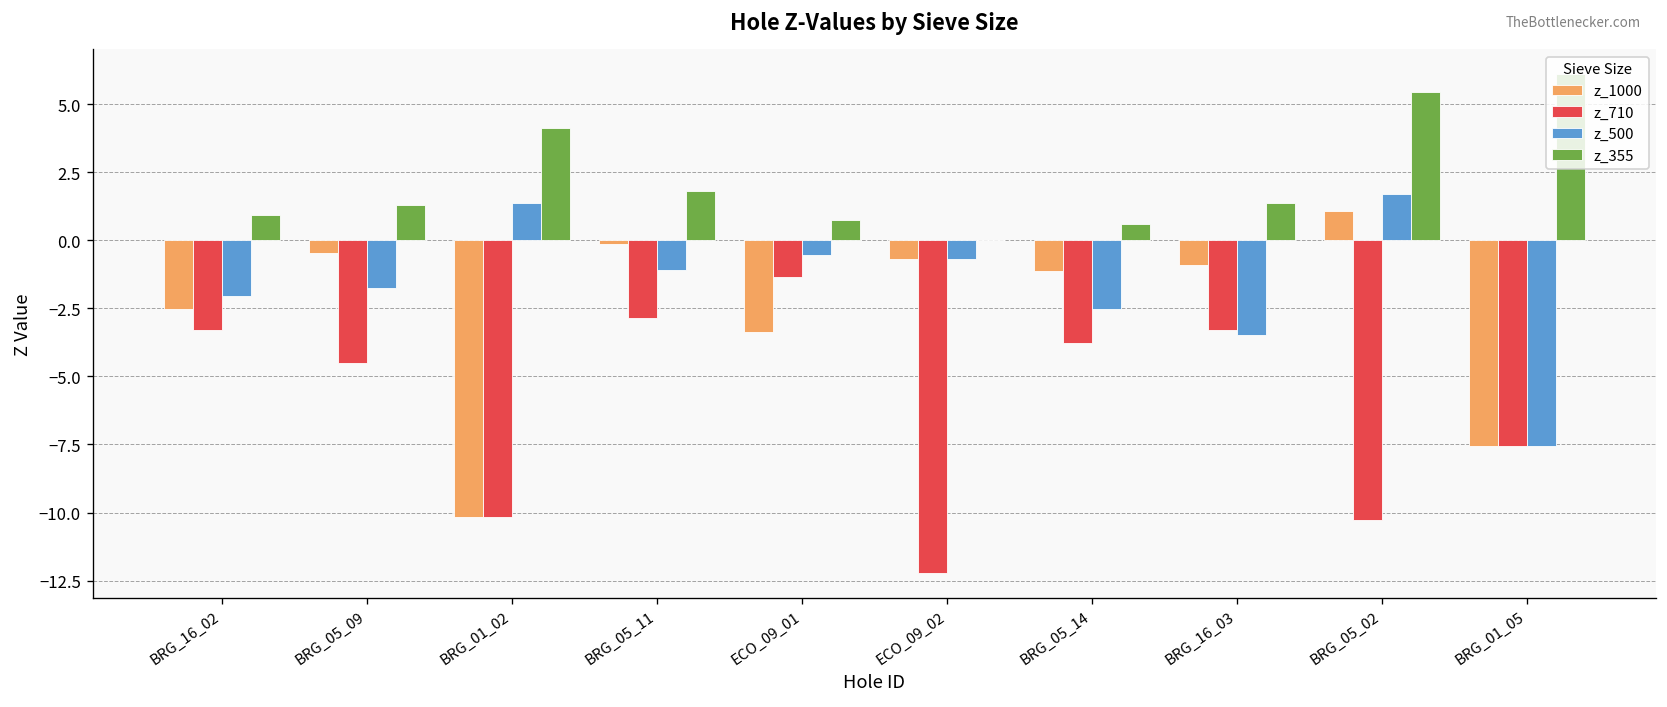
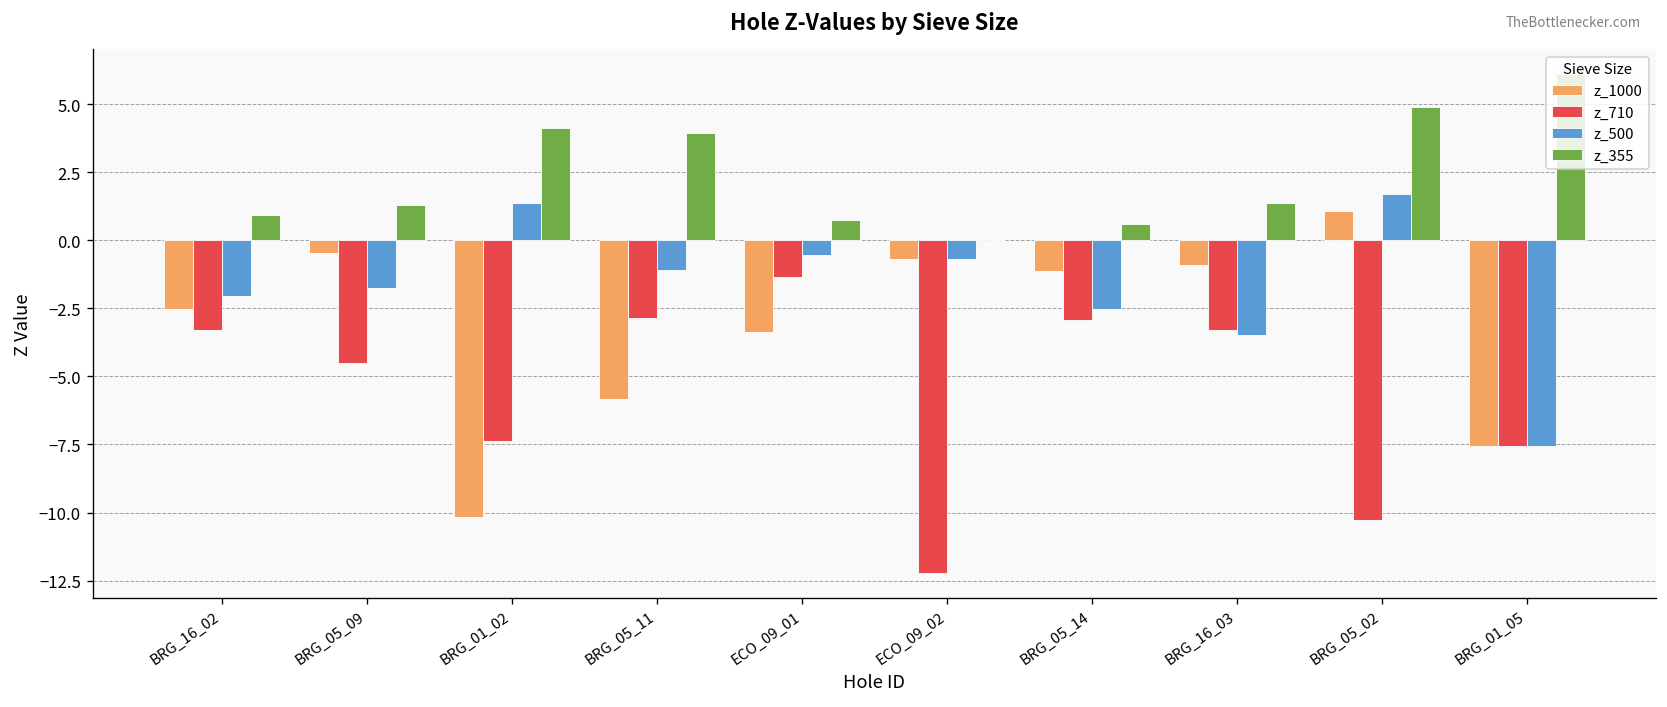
  {
    "z_1000": {
      "BRG_16_02": -2.5,
      "BRG_05_09": -0.5,
      "BRG_01_02": -10.1,
-     "BRG_05_11": -0.1,
+     "BRG_05_11": -5.8,
      "ECO_09_01": -3.4,
      "ECO_09_02": -0.7,
      "BRG_05_14": -1.1,
      "BRG_16_03": -0.9,
      "BRG_05_02": 1.1,
      "BRG_01_05": -7.5
    },
    "z_710": {
      "BRG_16_02": -3.3,
      "BRG_05_09": -4.5,
-     "BRG_01_02": -10.1,
+     "BRG_01_02": -7.4,
      "BRG_05_11": -2.9,
      "ECO_09_01": -1.3,
      "ECO_09_02": -12.2,
-     "BRG_05_14": -3.8,
+     "BRG_05_14": -2.9,
      "BRG_16_03": -3.3,
      "BRG_05_02": -10.3,
      "BRG_01_05": -7.5
    },
    "z_500": {
      "BRG_16_02": -2.1,
      "BRG_05_09": -1.8,
      "BRG_01_02": 1.4,
      "BRG_05_11": -1.1,
      "ECO_09_01": -0.6,
      "ECO_09_02": -0.7,
      "BRG_05_14": -2.5,
      "BRG_16_03": -3.5,
      "BRG_05_02": 1.7,
      "BRG_01_05": -7.5
    },
    "z_355": {
      "BRG_16_02": 0.9,
      "BRG_05_09": 1.3,
      "BRG_01_02": 4.1,
-     "BRG_05_11": 1.8,
+     "BRG_05_11": 3.9,
      "ECO_09_01": 0.7,
      "BRG_05_14": 0.6,
      "BRG_16_03": 1.4,
-     "BRG_05_02": 5.4
+     "BRG_05_02": 4.9
    }
  }
